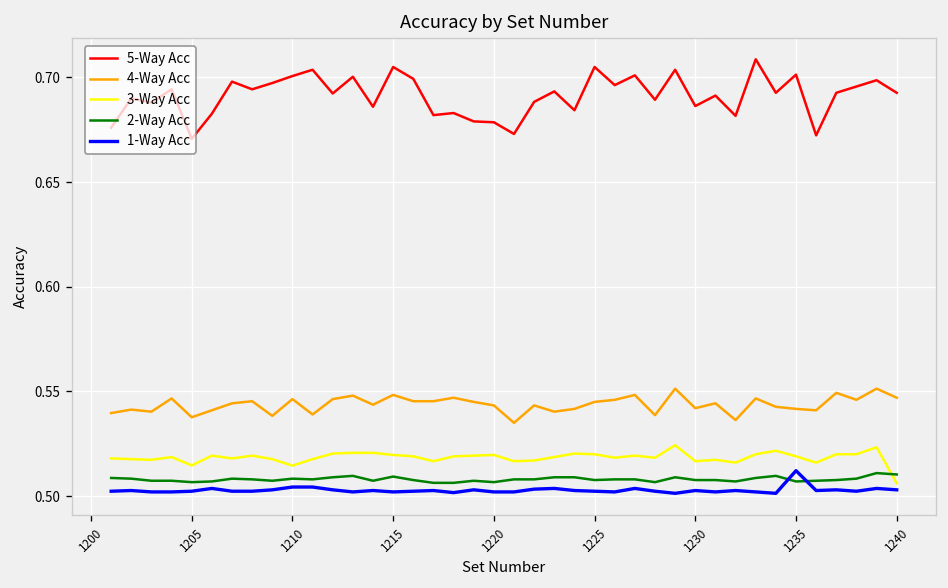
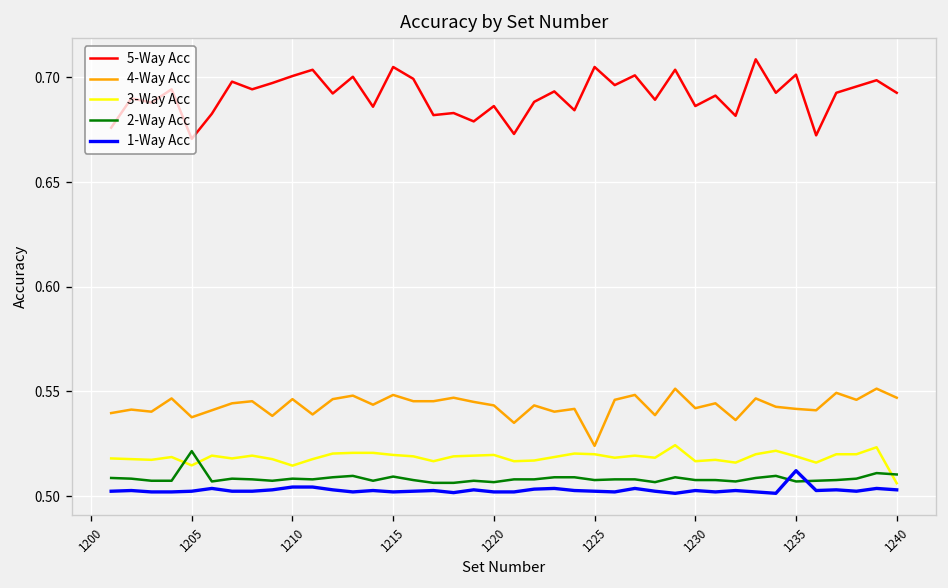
  {
    "5-Way Acc": {
      "1210": 0.701,
      "1215": 0.705,
-     "1220": 0.679,
+     "1220": 0.686,
      "1225": 0.705,
      "1230": 0.686,
      "1235": 0.701,
      "1240": 0.693
    },
    "4-Way Acc": {
      "1205": 0.538,
      "1210": 0.546,
      "1215": 0.548,
      "1220": 0.543,
-     "1225": 0.545,
+     "1225": 0.524,
      "1230": 0.542,
      "1235": 0.542,
      "1240": 0.547
    },
    "3-Way Acc": {
      "1205": 0.515,
      "1210": 0.515,
      "1215": 0.520,
      "1220": 0.520,
      "1225": 0.520,
      "1230": 0.517,
      "1235": 0.519,
      "1240": 0.506
    },
    "2-Way Acc": {
-     "1205": 0.507,
+     "1205": 0.521,
      "1210": 0.508,
      "1215": 0.509,
      "1220": 0.507,
      "1225": 0.508,
      "1230": 0.508,
      "1235": 0.507,
      "1240": 0.510
    },
    "1-Way Acc": {
      "1205": 0.502,
      "1210": 0.504,
      "1215": 0.502,
      "1220": 0.502,
      "1225": 0.502,
      "1230": 0.503,
      "1235": 0.512,
      "1240": 0.503
    }
  }
